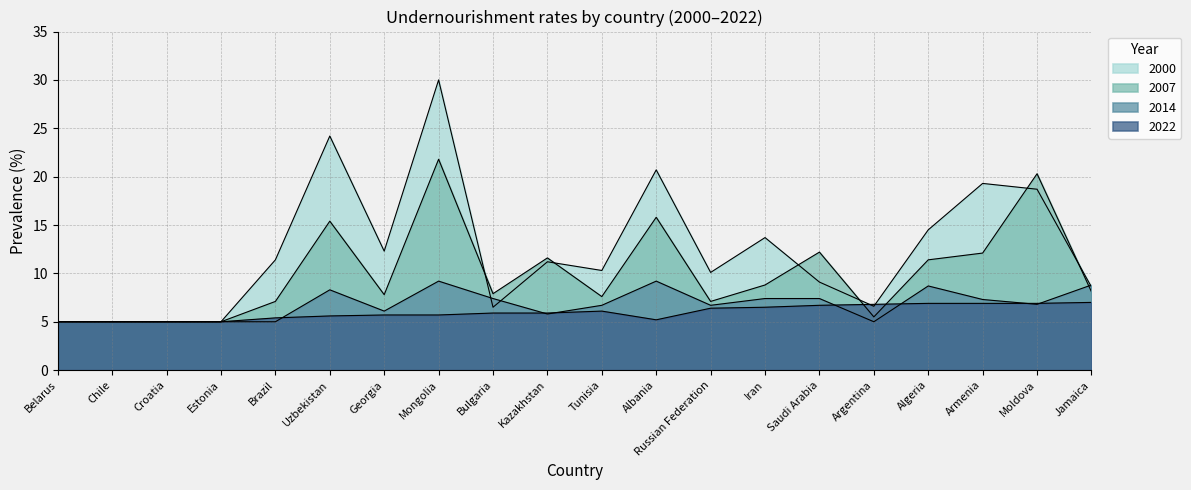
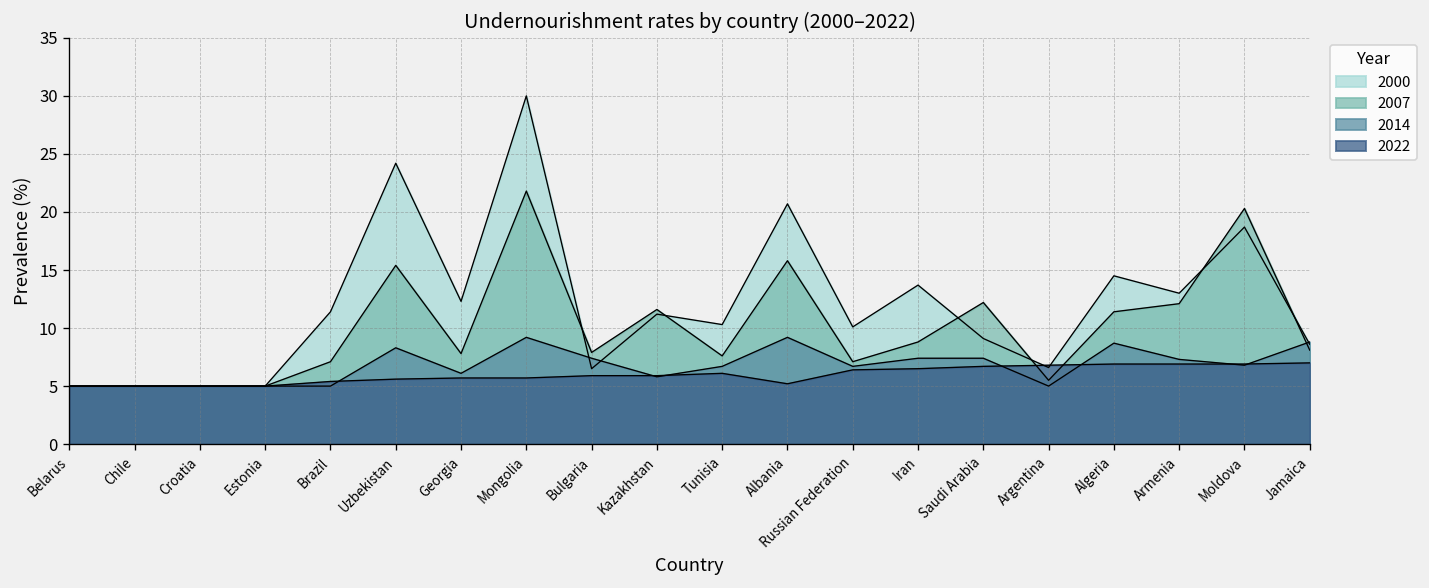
  {
    "2000": {
      "Brazil": 11,
      "Uzbekistan": 24,
      "Georgia": 12,
      "Mongolia": 30,
      "Bulgaria": 7,
      "Kazakhstan": 11,
      "Tunisia": 10,
      "Albania": 21,
      "Russian Federation": 10,
      "Iran": 14,
      "Saudi Arabia": 9,
      "Algeria": 15,
-     "Armenia": 19,
+     "Armenia": 13,
      "Moldova": 19
    },
    "2022": {
      "Brazil": 5,
      "Uzbekistan": 6,
      "Georgia": 6,
      "Mongolia": 6,
      "Bulgaria": 6,
      "Tunisia": 6,
      "Albania": 5,
      "Russian Federation": 6,
      "Iran": 7,
      "Saudi Arabia": 7,
      "Algeria": 7,
      "Armenia": 7,
      "Jamaica": 7
    }
  }
